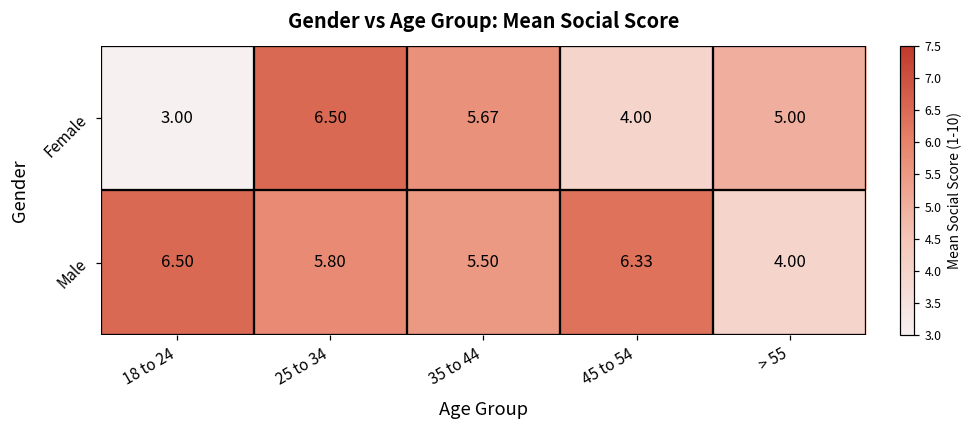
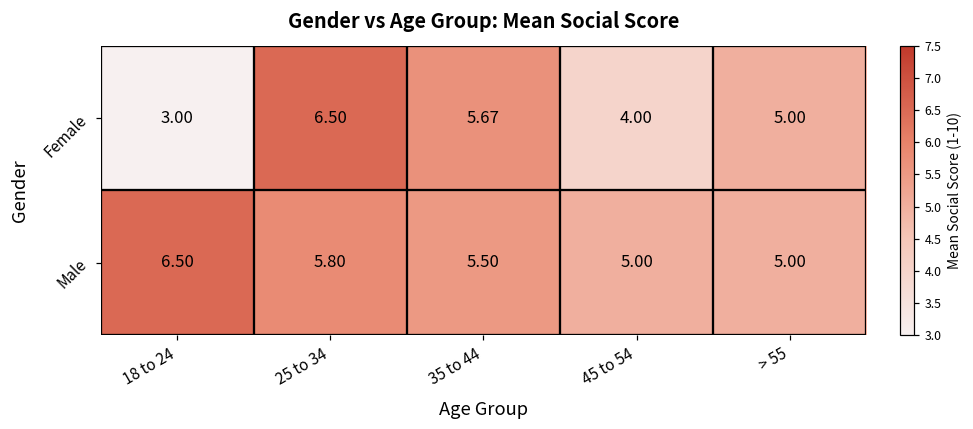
  {
    "Female": {
      "18 to 24": 3.00,
      "25 to 34": 6.50,
      "35 to 44": 5.67,
      "45 to 54": 4.00,
      "> 55": 5.00
    },
    "Male": {
      "18 to 24": 6.50,
      "25 to 34": 5.80,
      "35 to 44": 5.50,
-     "45 to 54": 6.33,
-     "> 55": 4.00
+     "45 to 54": 5.00,
+     "> 55": 5.00
    }
  }
